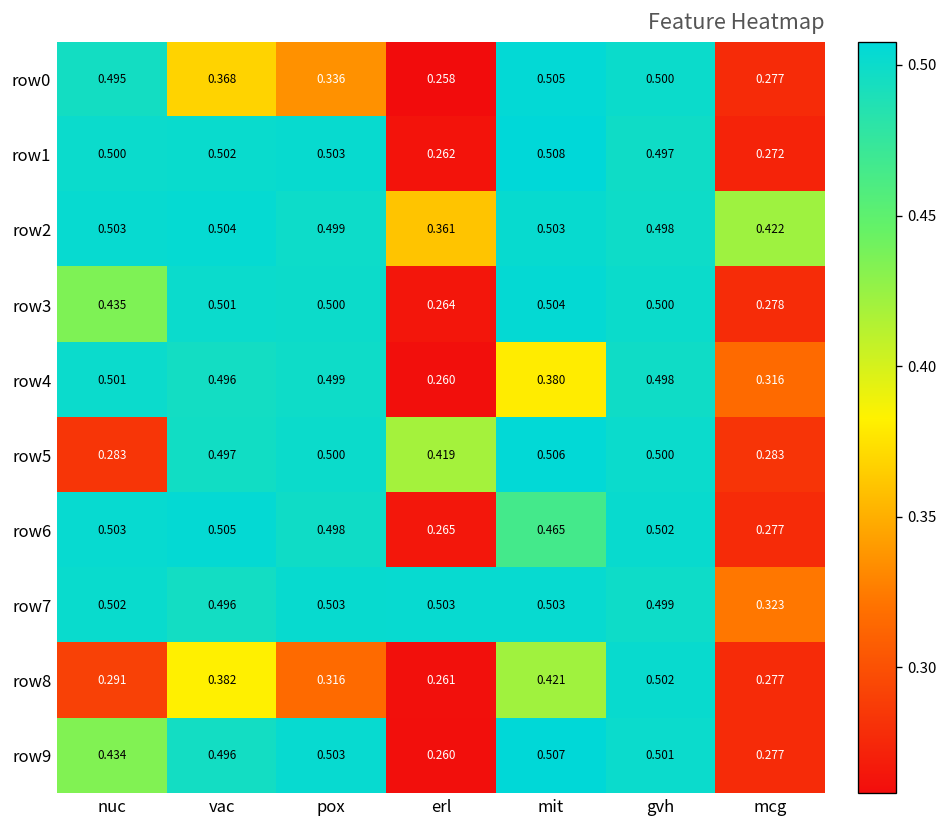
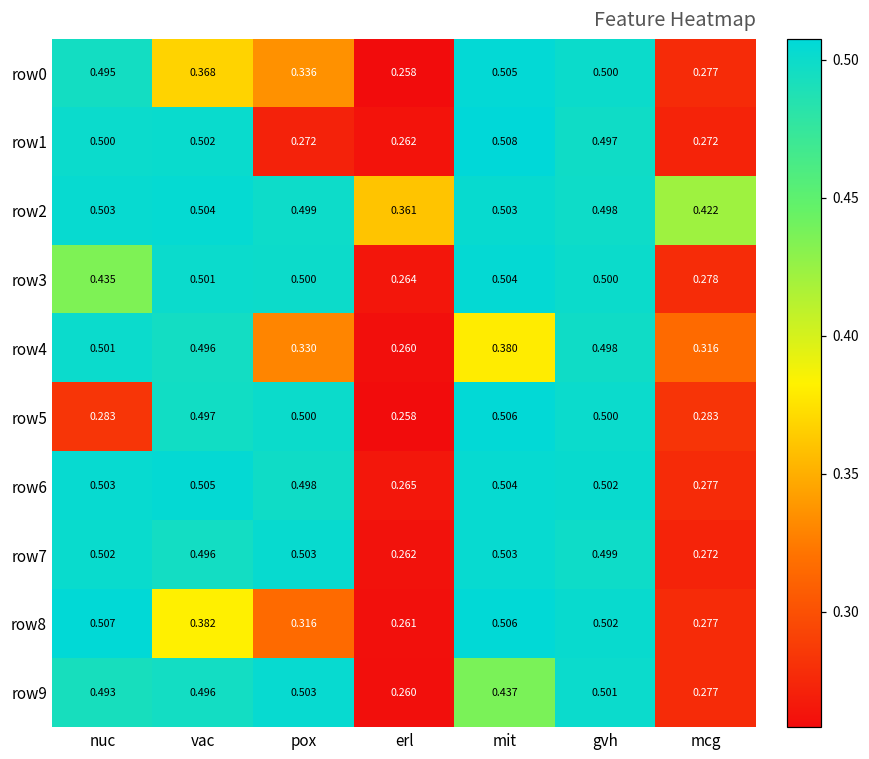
  {
    "row0": {
      "nuc": 0.495,
      "vac": 0.368,
      "pox": 0.336,
      "erl": 0.258,
      "mit": 0.505,
      "gvh": 0.500,
      "mcg": 0.277
    },
    "row1": {
      "nuc": 0.500,
      "vac": 0.502,
-     "pox": 0.503,
+     "pox": 0.272,
      "erl": 0.262,
      "mit": 0.508,
      "gvh": 0.497,
      "mcg": 0.272
    },
    "row2": {
      "nuc": 0.503,
      "vac": 0.504,
      "pox": 0.499,
      "erl": 0.361,
      "mit": 0.503,
      "gvh": 0.498,
      "mcg": 0.422
    },
    "row3": {
      "nuc": 0.435,
      "vac": 0.501,
      "pox": 0.500,
      "erl": 0.264,
      "mit": 0.504,
      "gvh": 0.500,
      "mcg": 0.278
    },
    "row4": {
      "nuc": 0.501,
      "vac": 0.496,
-     "pox": 0.499,
+     "pox": 0.330,
      "erl": 0.260,
      "mit": 0.380,
      "gvh": 0.498,
      "mcg": 0.316
    },
    "row5": {
      "nuc": 0.283,
      "vac": 0.497,
      "pox": 0.500,
-     "erl": 0.419,
+     "erl": 0.258,
      "mit": 0.506,
      "gvh": 0.500,
      "mcg": 0.283
    },
    "row6": {
      "nuc": 0.503,
      "vac": 0.505,
      "pox": 0.498,
      "erl": 0.265,
-     "mit": 0.465,
+     "mit": 0.504,
      "gvh": 0.502,
      "mcg": 0.277
    },
    "row7": {
      "nuc": 0.502,
      "vac": 0.496,
      "pox": 0.503,
-     "erl": 0.503,
+     "erl": 0.262,
      "mit": 0.503,
      "gvh": 0.499,
-     "mcg": 0.323
+     "mcg": 0.272
    },
    "row8": {
-     "nuc": 0.291,
+     "nuc": 0.507,
      "vac": 0.382,
      "pox": 0.316,
      "erl": 0.261,
-     "mit": 0.421,
+     "mit": 0.506,
      "gvh": 0.502,
      "mcg": 0.277
    },
    "row9": {
-     "nuc": 0.434,
+     "nuc": 0.493,
      "vac": 0.496,
      "pox": 0.503,
      "erl": 0.260,
-     "mit": 0.507,
+     "mit": 0.437,
      "gvh": 0.501,
      "mcg": 0.277
    }
  }
